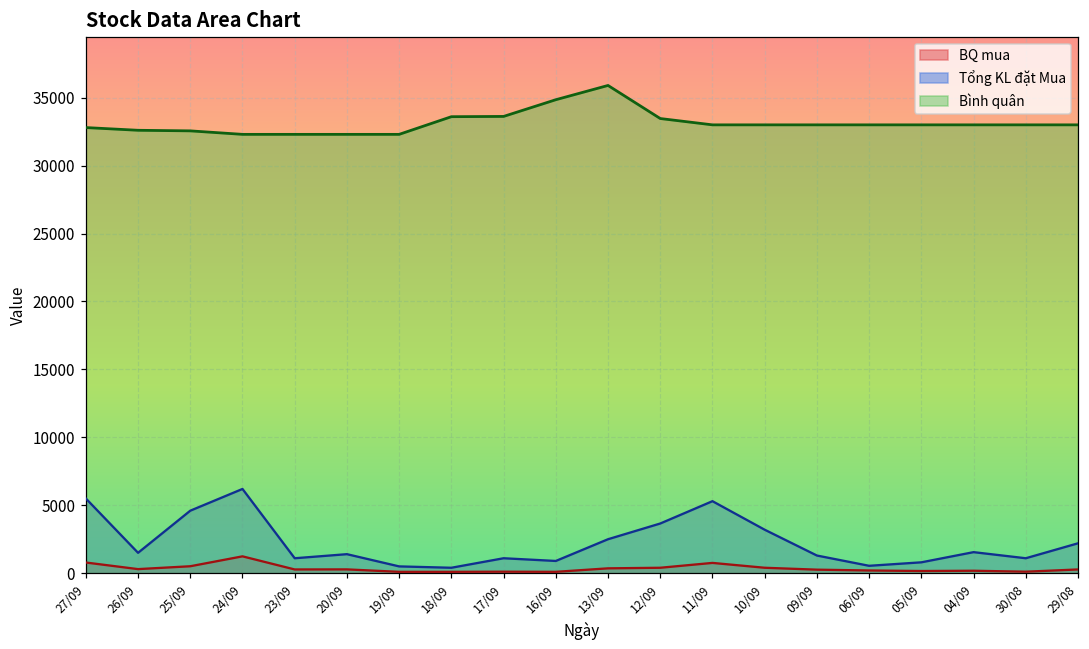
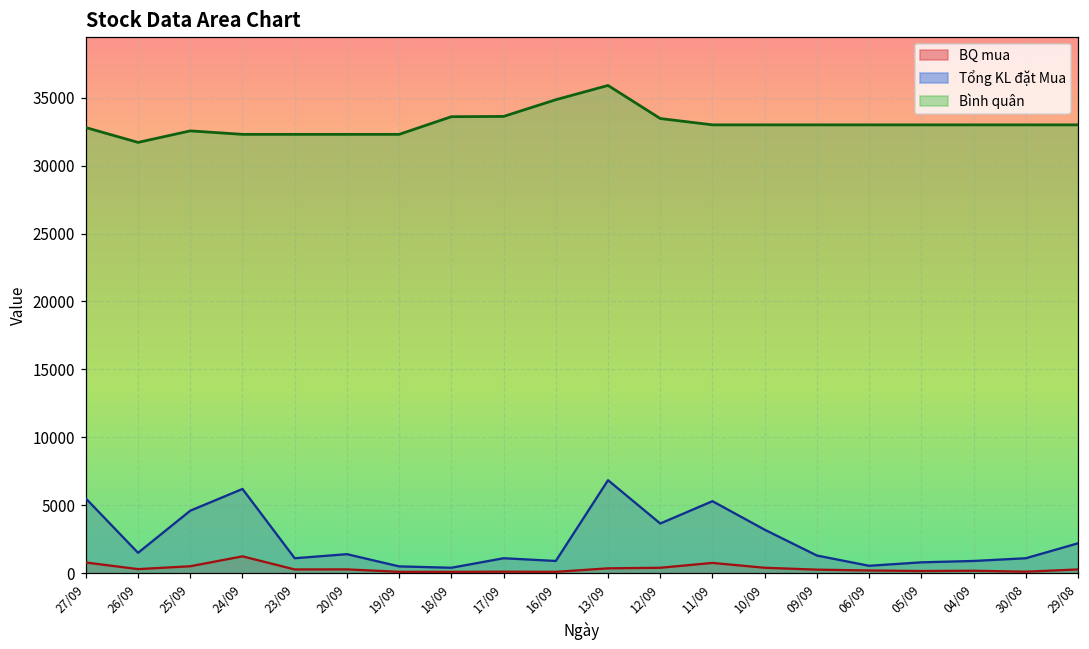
  {
    "BQ mua": {
      "27/09": 800,
      "26/09": 300,
      "25/09": 500,
      "24/09": 1200,
      "23/09": 300,
      "20/09": 300,
      "19/09": 100,
      "18/09": 100,
      "17/09": 100,
      "16/09": 100,
      "13/09": 400,
      "12/09": 400,
      "11/09": 800,
      "10/09": 400,
      "09/09": 300,
      "06/09": 200,
      "05/09": 200,
      "04/09": 200,
      "30/08": 100,
      "29/08": 300
    },
    "Tổng KL đặt Mua": {
      "27/09": 5500,
      "26/09": 1500,
      "25/09": 4600,
      "24/09": 6200,
      "23/09": 1100,
      "20/09": 1400,
      "19/09": 500,
      "18/09": 400,
      "17/09": 1100,
      "16/09": 900,
-     "13/09": 2500,
+     "13/09": 6800,
      "12/09": 3700,
      "11/09": 5300,
      "10/09": 3200,
      "09/09": 1300,
      "06/09": 500,
      "05/09": 800,
-     "04/09": 1500,
+     "04/09": 900,
      "30/08": 1100,
      "29/08": 2200
    },
    "Bình quân": {
      "27/09": 32800,
-     "26/09": 32600,
+     "26/09": 31700,
      "25/09": 32600,
      "24/09": 32300,
      "23/09": 32300,
      "20/09": 32300,
      "19/09": 32300,
      "18/09": 33600,
      "17/09": 33600,
      "16/09": 34900,
      "13/09": 35900,
      "12/09": 33500,
      "11/09": 33000,
      "10/09": 33000,
      "09/09": 33000,
      "06/09": 33000,
      "05/09": 33000,
      "04/09": 33000,
      "30/08": 33000,
      "29/08": 33000
    }
  }
